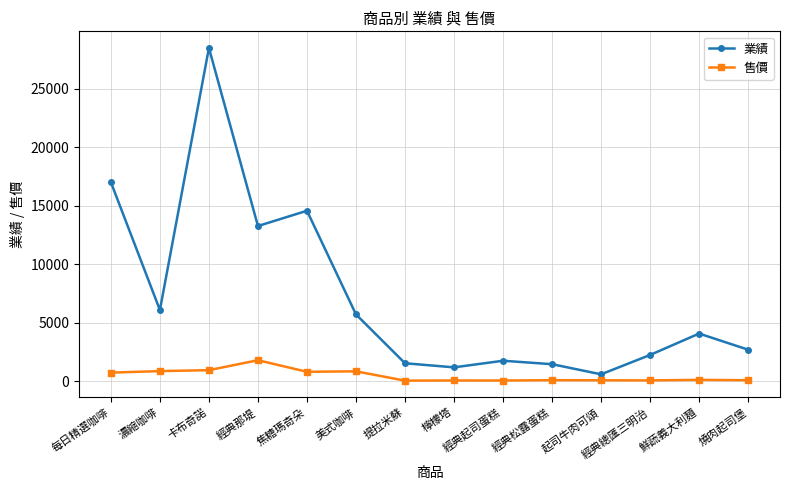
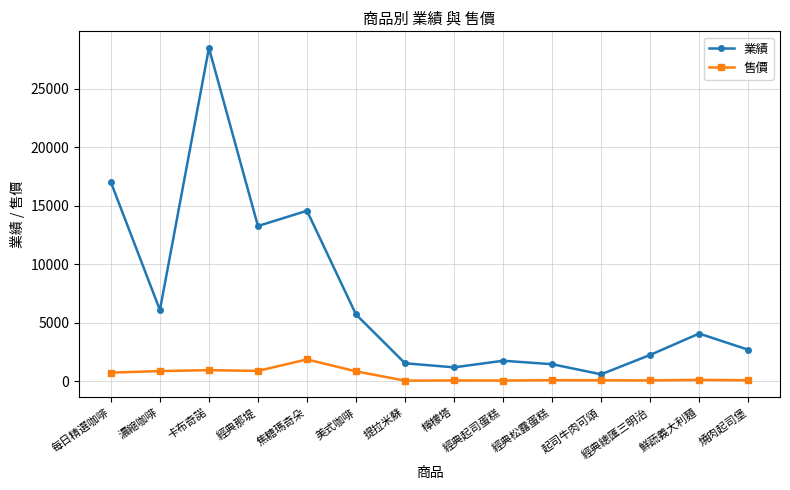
  {
    "業績": {
      "每日精選咖啡": 17000,
      "濃縮咖啡": 6100,
      "卡布奇諾": 28500,
      "經典那堤": 13300,
      "焦糖瑪奇朵": 14600,
      "美式咖啡": 5700,
      "提拉米蘇": 1500,
      "檸檬塔": 1200,
      "經典起司蛋糕": 1800,
      "經典松露蛋糕": 1500,
      "起司牛肉可頌": 600,
      "經典總匯三明治": 2300,
      "鮮蔬義大利麵": 4100,
      "燒肉起司堡": 2700
    },
    "售價": {
      "每日精選咖啡": 700,
      "濃縮咖啡": 900,
      "卡布奇諾": 1000,
-     "經典那堤": 1800,
-     "焦糖瑪奇朵": 800,
+     "經典那堤": 900,
+     "焦糖瑪奇朵": 1900,
      "美式咖啡": 900,
      "提拉米蘇": 100,
      "檸檬塔": 100,
      "經典起司蛋糕": 100,
      "經典松露蛋糕": 100,
      "起司牛肉可頌": 100,
      "經典總匯三明治": 100,
      "鮮蔬義大利麵": 100,
      "燒肉起司堡": 100
    }
  }
